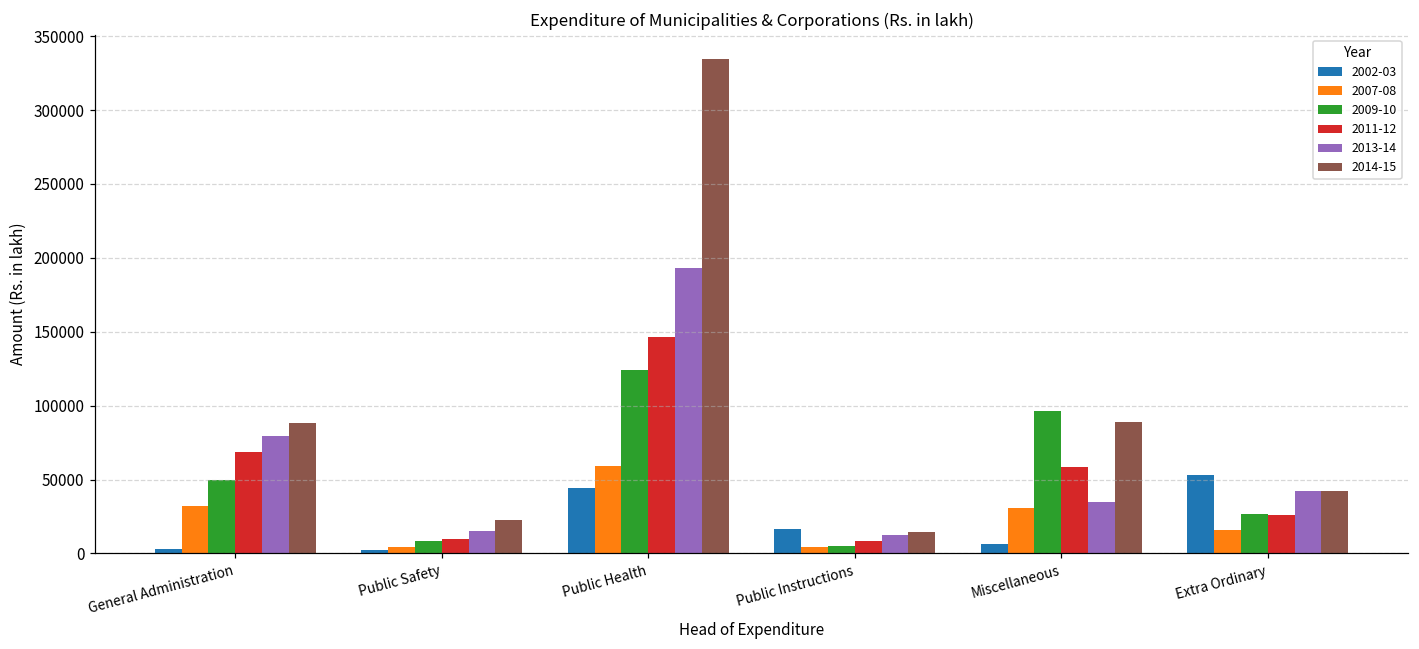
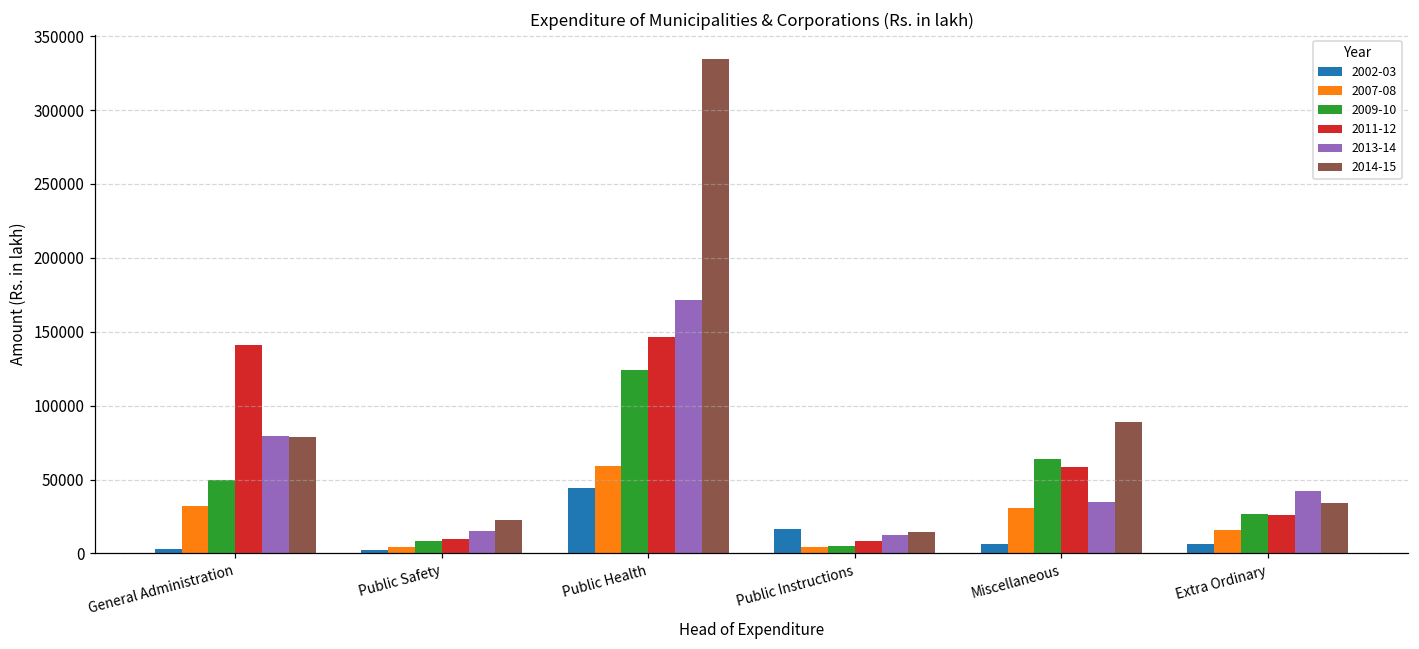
  {
    "2002-03": {
      "General Administration": 3000,
      "Public Safety": 3000,
      "Public Health": 44000,
      "Public Instructions": 16000,
      "Miscellaneous": 7000,
-     "Extra Ordinary": 53000
+     "Extra Ordinary": 6000
    },
    "2007-08": {
      "General Administration": 32000,
      "Public Safety": 4000,
      "Public Health": 59000,
      "Public Instructions": 4000,
      "Miscellaneous": 31000,
      "Extra Ordinary": 16000
    },
    "2009-10": {
      "General Administration": 50000,
      "Public Safety": 8000,
      "Public Health": 124000,
      "Public Instructions": 5000,
-     "Miscellaneous": 96000,
+     "Miscellaneous": 64000,
      "Extra Ordinary": 27000
    },
    "2011-12": {
-     "General Administration": 69000,
+     "General Administration": 141000,
      "Public Safety": 10000,
      "Public Health": 147000,
      "Public Instructions": 9000,
      "Miscellaneous": 59000,
      "Extra Ordinary": 26000
    },
    "2013-14": {
      "General Administration": 79000,
      "Public Safety": 15000,
-     "Public Health": 193000,
+     "Public Health": 171000,
      "Public Instructions": 12000,
      "Miscellaneous": 35000,
      "Extra Ordinary": 42000
    },
    "2014-15": {
-     "General Administration": 88000,
+     "General Administration": 79000,
      "Public Safety": 23000,
      "Public Health": 334000,
      "Public Instructions": 14000,
      "Miscellaneous": 89000,
-     "Extra Ordinary": 42000
+     "Extra Ordinary": 34000
    }
  }
